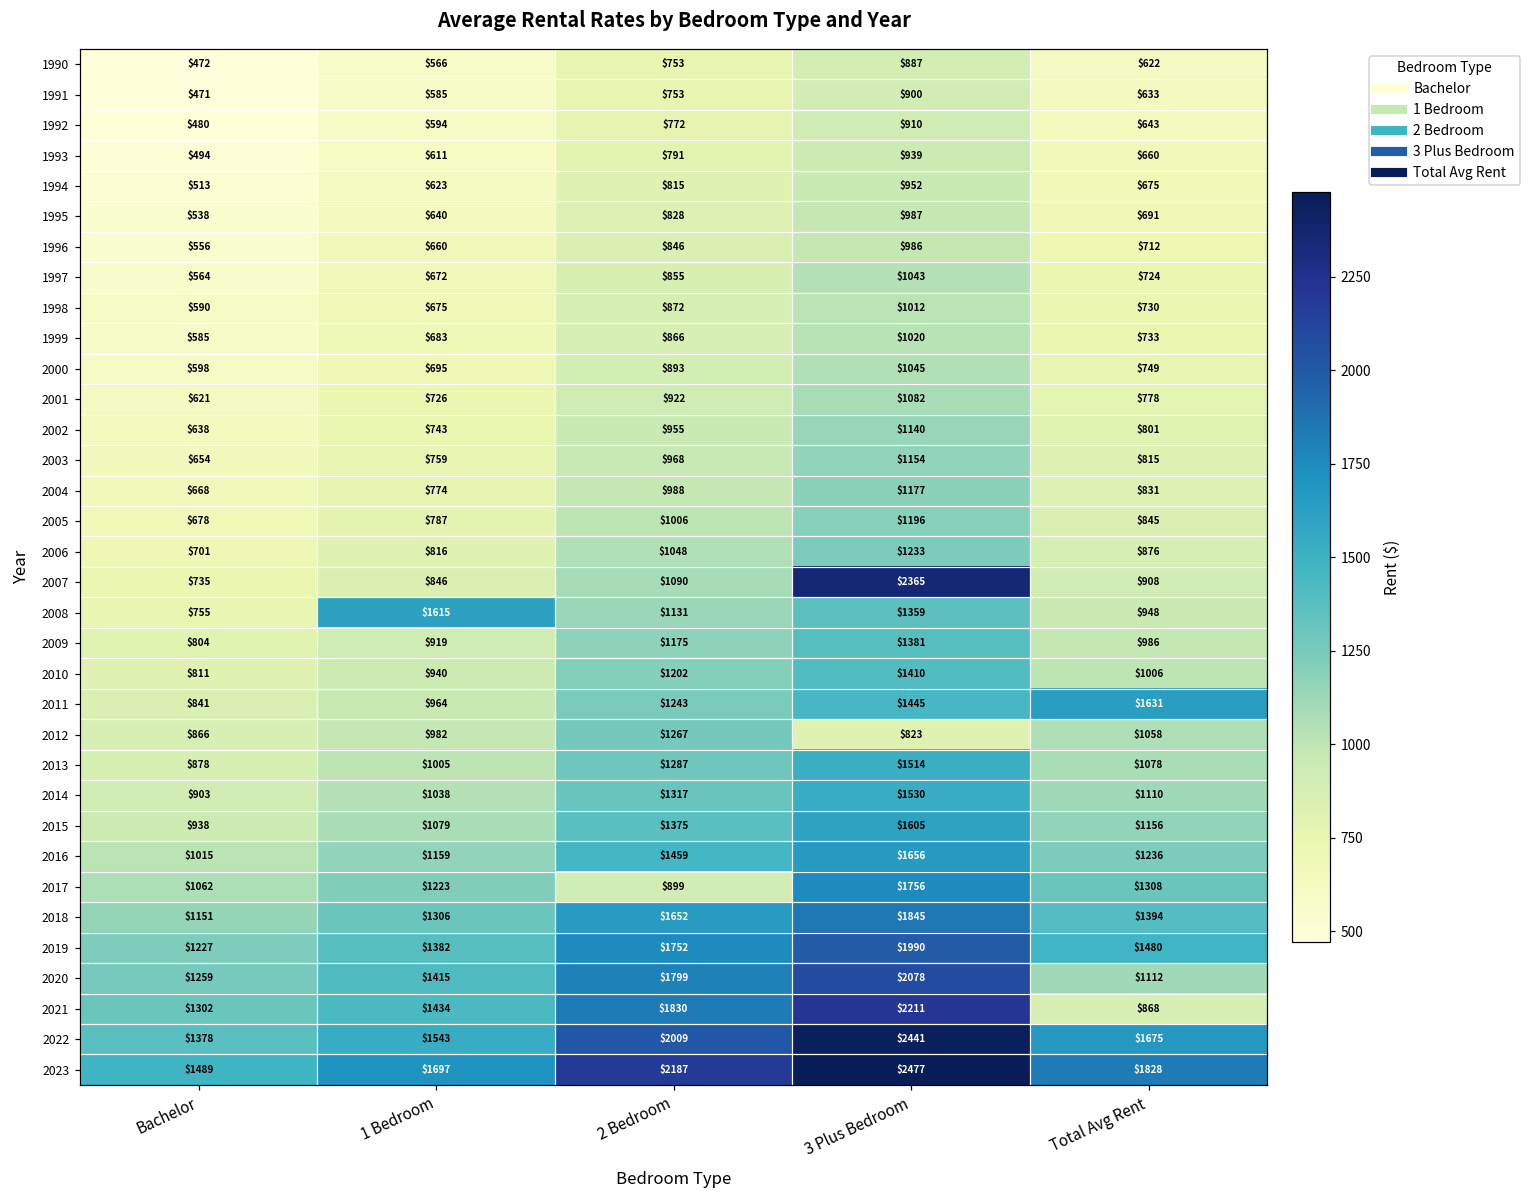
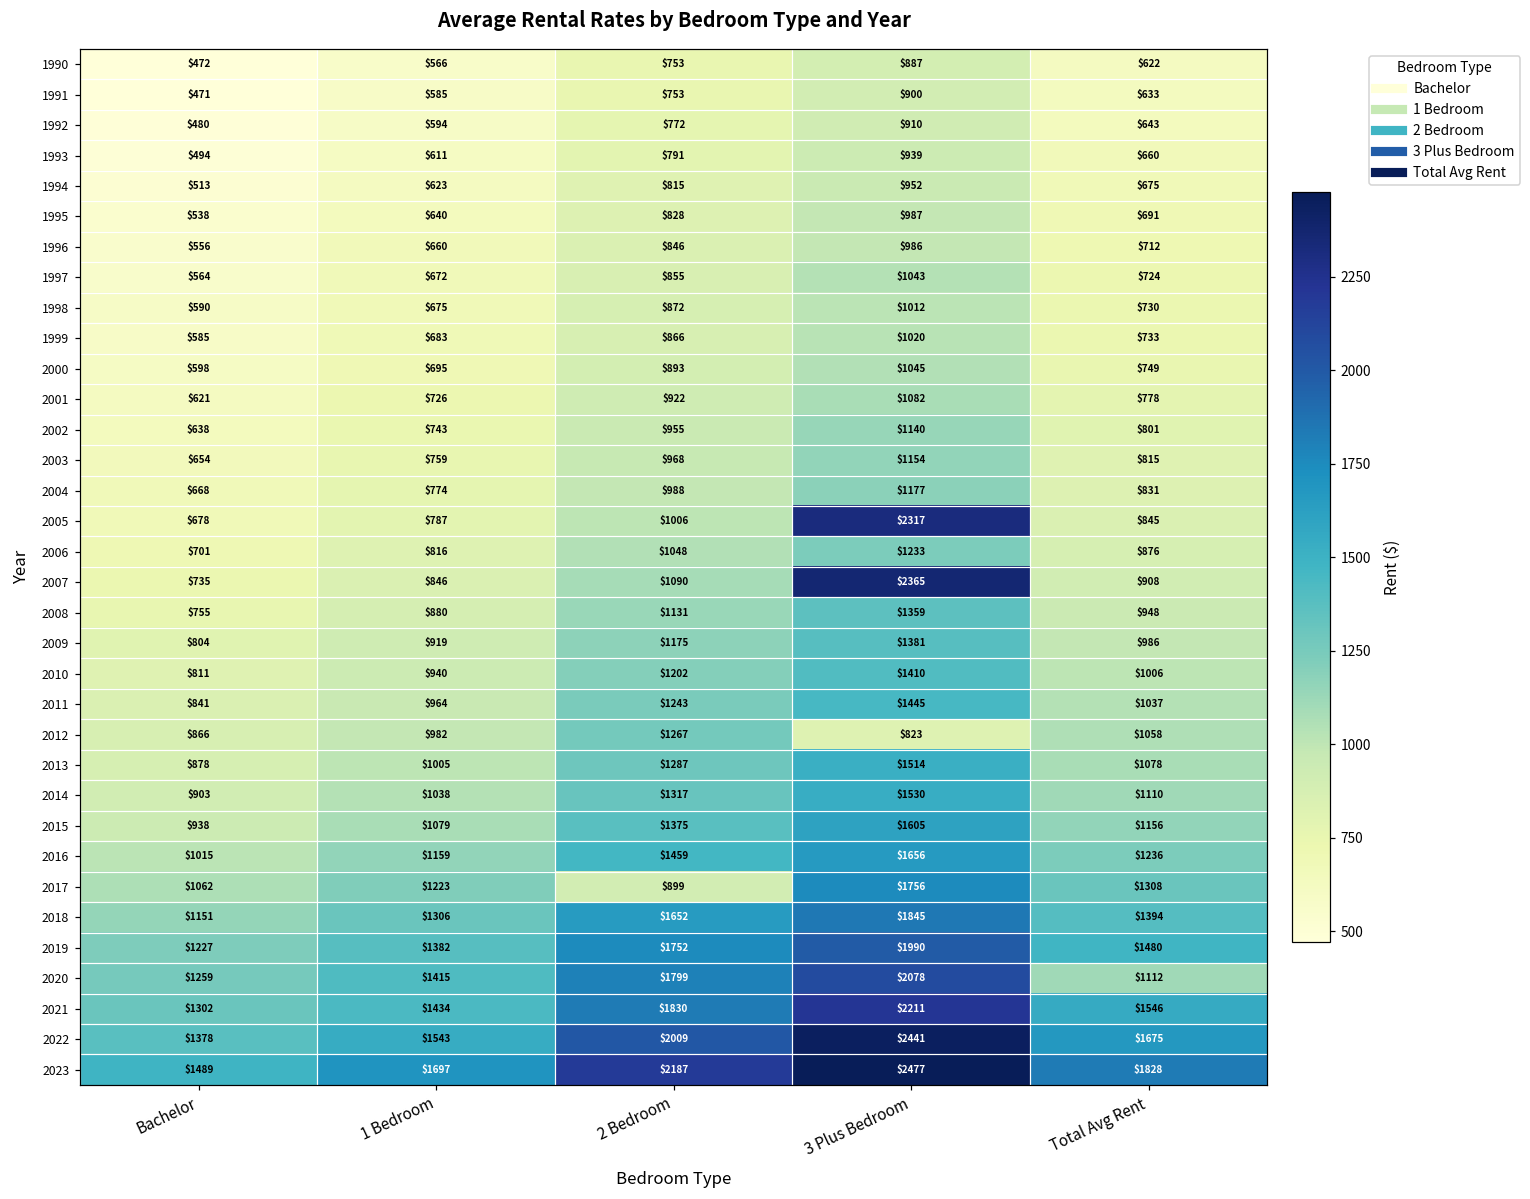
  {
    "1990": {
      "Bachelor": "$472",
      "1 Bedroom": "$566",
      "2 Bedroom": "$753",
      "3 Plus Bedroom": "$887",
      "Total Avg Rent": "$622"
    },
    "1991": {
      "Bachelor": "$471",
      "1 Bedroom": "$585",
      "2 Bedroom": "$753",
      "3 Plus Bedroom": "$900",
      "Total Avg Rent": "$633"
    },
    "1992": {
      "Bachelor": "$480",
      "1 Bedroom": "$594",
      "2 Bedroom": "$772",
      "3 Plus Bedroom": "$910",
      "Total Avg Rent": "$643"
    },
    "1993": {
      "Bachelor": "$494",
      "1 Bedroom": "$611",
      "2 Bedroom": "$791",
      "3 Plus Bedroom": "$939",
      "Total Avg Rent": "$660"
    },
    "1994": {
      "Bachelor": "$513",
      "1 Bedroom": "$623",
      "2 Bedroom": "$815",
      "3 Plus Bedroom": "$952",
      "Total Avg Rent": "$675"
    },
    "1995": {
      "Bachelor": "$538",
      "1 Bedroom": "$640",
      "2 Bedroom": "$828",
      "3 Plus Bedroom": "$987",
      "Total Avg Rent": "$691"
    },
    "1996": {
      "Bachelor": "$556",
      "1 Bedroom": "$660",
      "2 Bedroom": "$846",
      "3 Plus Bedroom": "$986",
      "Total Avg Rent": "$712"
    },
    "1997": {
      "Bachelor": "$564",
      "1 Bedroom": "$672",
      "2 Bedroom": "$855",
      "3 Plus Bedroom": "$1043",
      "Total Avg Rent": "$724"
    },
    "1998": {
      "Bachelor": "$590",
      "1 Bedroom": "$675",
      "2 Bedroom": "$872",
      "3 Plus Bedroom": "$1012",
      "Total Avg Rent": "$730"
    },
    "1999": {
      "Bachelor": "$585",
      "1 Bedroom": "$683",
      "2 Bedroom": "$866",
      "3 Plus Bedroom": "$1020",
      "Total Avg Rent": "$733"
    },
    "2000": {
      "Bachelor": "$598",
      "1 Bedroom": "$695",
      "2 Bedroom": "$893",
      "3 Plus Bedroom": "$1045",
      "Total Avg Rent": "$749"
    },
    "2001": {
      "Bachelor": "$621",
      "1 Bedroom": "$726",
      "2 Bedroom": "$922",
      "3 Plus Bedroom": "$1082",
      "Total Avg Rent": "$778"
    },
    "2002": {
      "Bachelor": "$638",
      "1 Bedroom": "$743",
      "2 Bedroom": "$955",
      "3 Plus Bedroom": "$1140",
      "Total Avg Rent": "$801"
    },
    "2003": {
      "Bachelor": "$654",
      "1 Bedroom": "$759",
      "2 Bedroom": "$968",
      "3 Plus Bedroom": "$1154",
      "Total Avg Rent": "$815"
    },
    "2004": {
      "Bachelor": "$668",
      "1 Bedroom": "$774",
      "2 Bedroom": "$988",
      "3 Plus Bedroom": "$1177",
      "Total Avg Rent": "$831"
    },
    "2005": {
      "Bachelor": "$678",
      "1 Bedroom": "$787",
      "2 Bedroom": "$1006",
-     "3 Plus Bedroom": "$1196",
+     "3 Plus Bedroom": "$2317",
      "Total Avg Rent": "$845"
    },
    "2006": {
      "Bachelor": "$701",
      "1 Bedroom": "$816",
      "2 Bedroom": "$1048",
      "3 Plus Bedroom": "$1233",
      "Total Avg Rent": "$876"
    },
    "2007": {
      "Bachelor": "$735",
      "1 Bedroom": "$846",
      "2 Bedroom": "$1090",
      "3 Plus Bedroom": "$2365",
      "Total Avg Rent": "$908"
    },
    "2008": {
      "Bachelor": "$755",
-     "1 Bedroom": "$1615",
+     "1 Bedroom": "$880",
      "2 Bedroom": "$1131",
      "3 Plus Bedroom": "$1359",
      "Total Avg Rent": "$948"
    },
    "2009": {
      "Bachelor": "$804",
      "1 Bedroom": "$919",
      "2 Bedroom": "$1175",
      "3 Plus Bedroom": "$1381",
      "Total Avg Rent": "$986"
    },
    "2010": {
      "Bachelor": "$811",
      "1 Bedroom": "$940",
      "2 Bedroom": "$1202",
      "3 Plus Bedroom": "$1410",
      "Total Avg Rent": "$1006"
    },
    "2011": {
      "Bachelor": "$841",
      "1 Bedroom": "$964",
      "2 Bedroom": "$1243",
      "3 Plus Bedroom": "$1445",
-     "Total Avg Rent": "$1631"
+     "Total Avg Rent": "$1037"
    },
    "2012": {
      "Bachelor": "$866",
      "1 Bedroom": "$982",
      "2 Bedroom": "$1267",
      "3 Plus Bedroom": "$823",
      "Total Avg Rent": "$1058"
    },
    "2013": {
      "Bachelor": "$878",
      "1 Bedroom": "$1005",
      "2 Bedroom": "$1287",
      "3 Plus Bedroom": "$1514",
      "Total Avg Rent": "$1078"
    },
    "2014": {
      "Bachelor": "$903",
      "1 Bedroom": "$1038",
      "2 Bedroom": "$1317",
      "3 Plus Bedroom": "$1530",
      "Total Avg Rent": "$1110"
    },
    "2015": {
      "Bachelor": "$938",
      "1 Bedroom": "$1079",
      "2 Bedroom": "$1375",
      "3 Plus Bedroom": "$1605",
      "Total Avg Rent": "$1156"
    },
    "2016": {
      "Bachelor": "$1015",
      "1 Bedroom": "$1159",
      "2 Bedroom": "$1459",
      "3 Plus Bedroom": "$1656",
      "Total Avg Rent": "$1236"
    },
    "2017": {
      "Bachelor": "$1062",
      "1 Bedroom": "$1223",
      "2 Bedroom": "$899",
      "3 Plus Bedroom": "$1756",
      "Total Avg Rent": "$1308"
    },
    "2018": {
      "Bachelor": "$1151",
      "1 Bedroom": "$1306",
      "2 Bedroom": "$1652",
      "3 Plus Bedroom": "$1845",
      "Total Avg Rent": "$1394"
    },
    "2019": {
      "Bachelor": "$1227",
      "1 Bedroom": "$1382",
      "2 Bedroom": "$1752",
      "3 Plus Bedroom": "$1990",
      "Total Avg Rent": "$1480"
    },
    "2020": {
      "Bachelor": "$1259",
      "1 Bedroom": "$1415",
      "2 Bedroom": "$1799",
      "3 Plus Bedroom": "$2078",
      "Total Avg Rent": "$1112"
    },
    "2021": {
      "Bachelor": "$1302",
      "1 Bedroom": "$1434",
      "2 Bedroom": "$1830",
      "3 Plus Bedroom": "$2211",
-     "Total Avg Rent": "$868"
+     "Total Avg Rent": "$1546"
    },
    "2022": {
      "Bachelor": "$1378",
      "1 Bedroom": "$1543",
      "2 Bedroom": "$2009",
      "3 Plus Bedroom": "$2441",
      "Total Avg Rent": "$1675"
    },
    "2023": {
      "Bachelor": "$1489",
      "1 Bedroom": "$1697",
      "2 Bedroom": "$2187",
      "3 Plus Bedroom": "$2477",
      "Total Avg Rent": "$1828"
    }
  }
